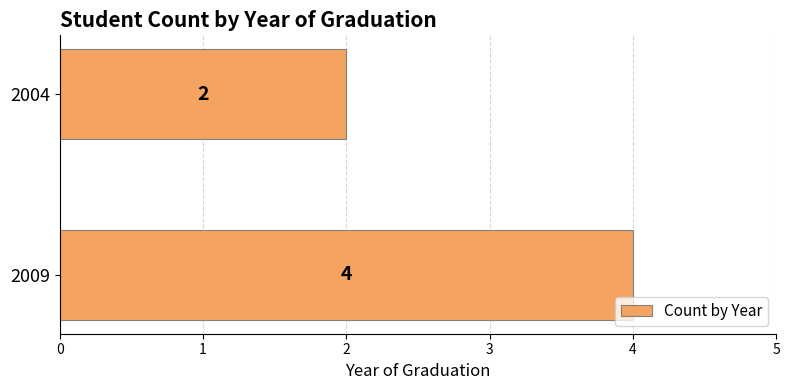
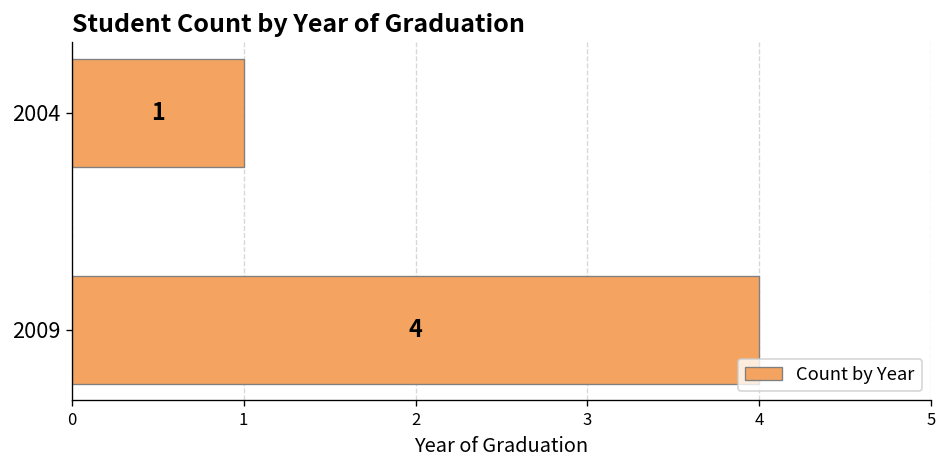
  {
-   "2004": 2,
+   "2004": 1,
    "2009": 4
  }
